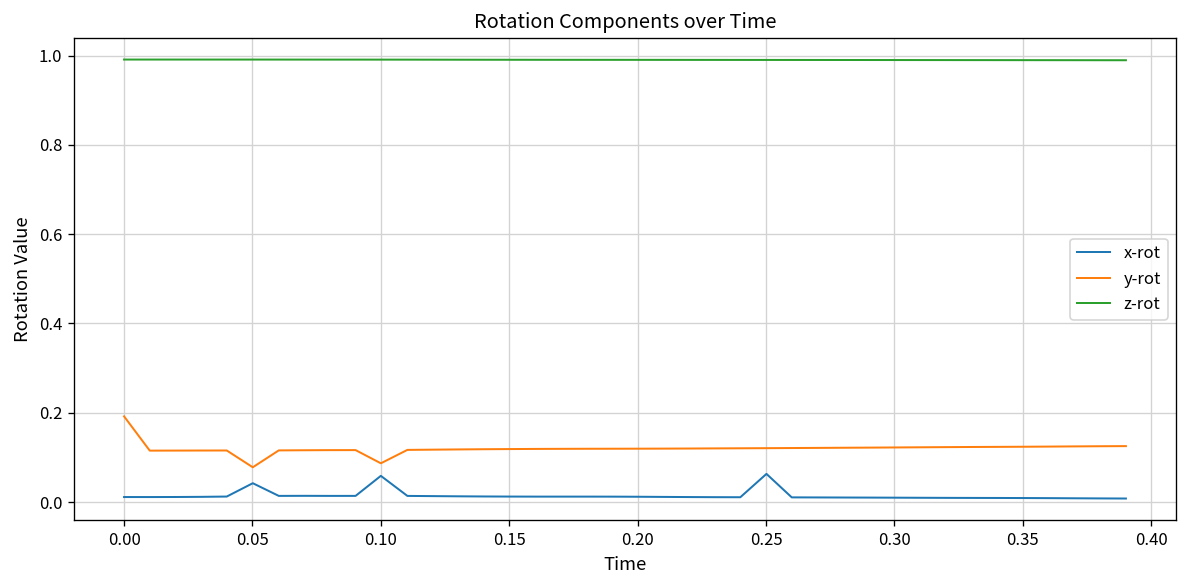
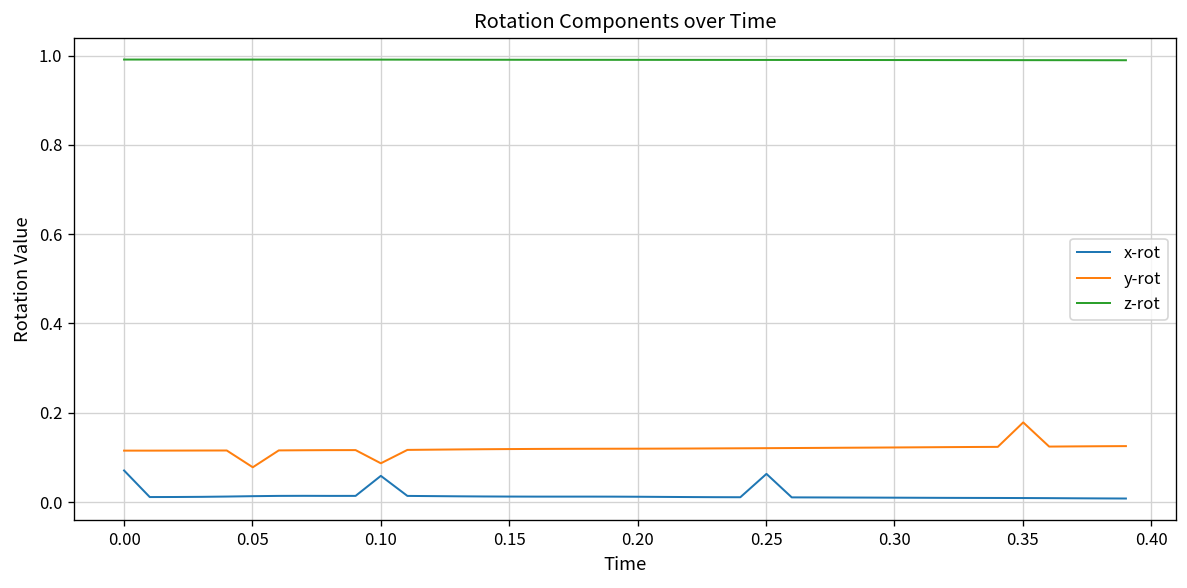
  {
    "x-rot": {
-     "0.00": 0.01,
-     "0.05": 0.04,
+     "0.00": 0.07,
+     "0.05": 0.01,
      "0.10": 0.06,
      "0.25": 0.06,
      "0.35": 0.01
    },
    "y-rot": {
-     "0.00": 0.19,
+     "0.00": 0.12,
      "0.05": 0.08,
      "0.10": 0.09,
      "0.25": 0.12,
-     "0.35": 0.12
+     "0.35": 0.18
    },
    "z-rot": {
      "0.00": 0.99,
      "0.05": 0.99,
      "0.10": 0.99,
      "0.25": 0.99,
      "0.35": 0.99
    }
  }
